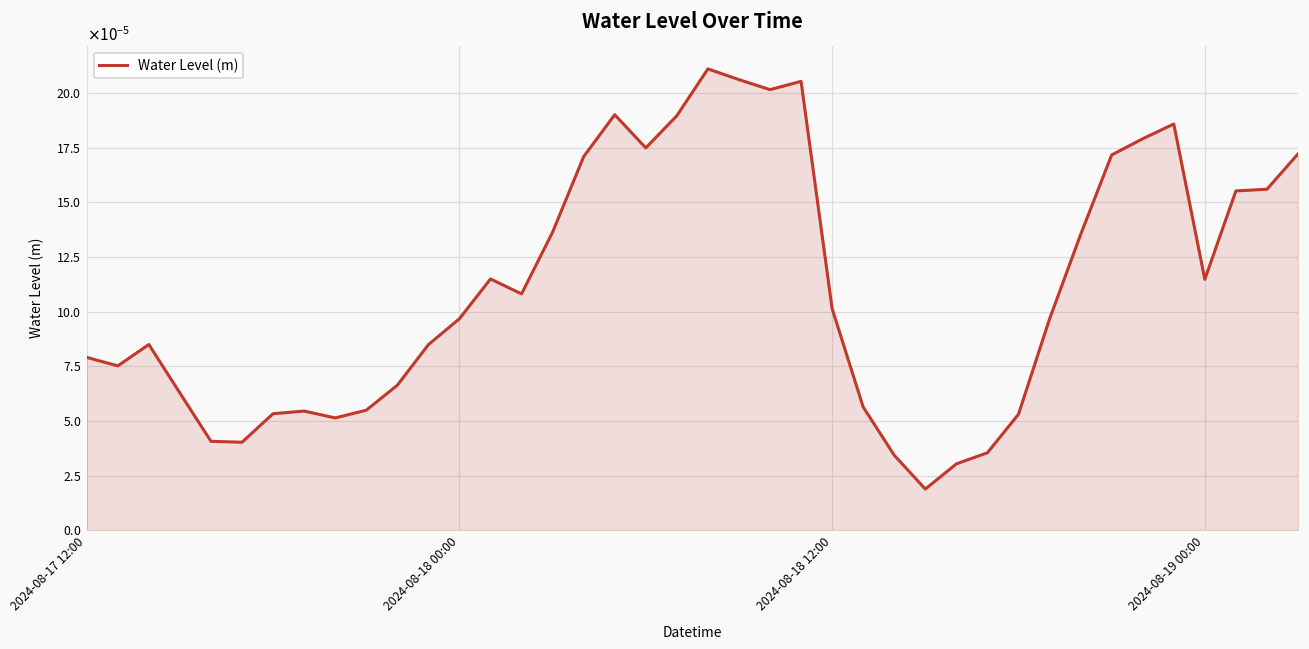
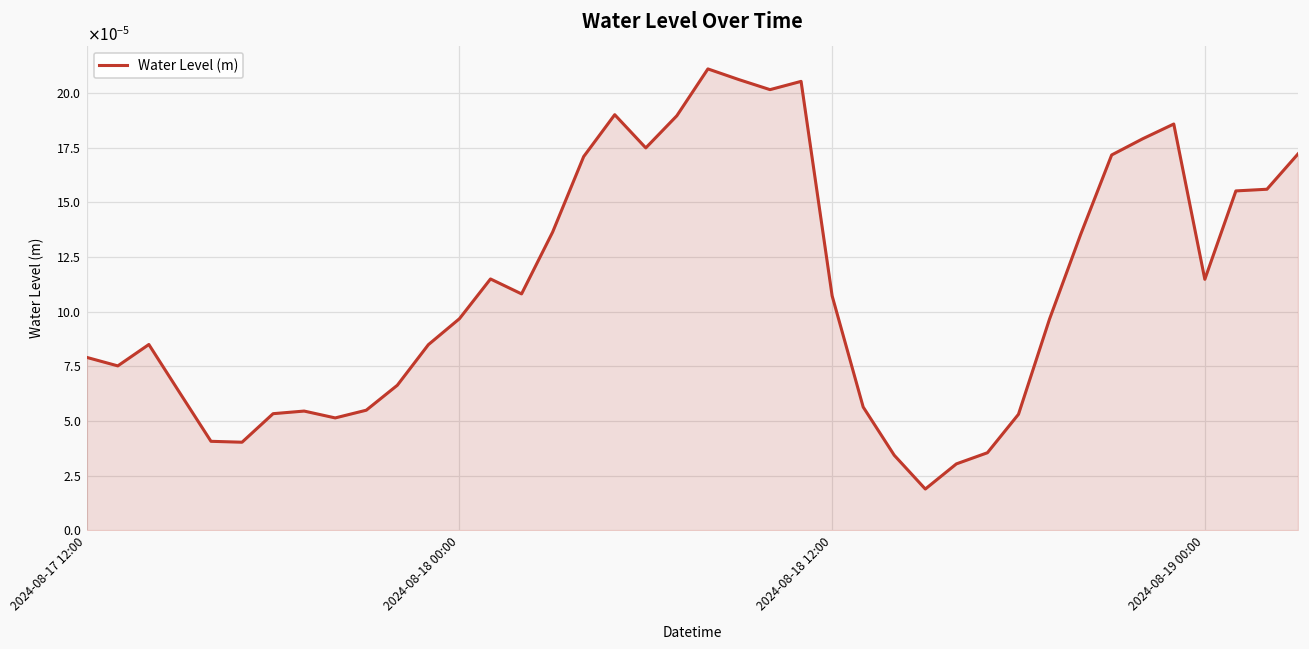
  {
    "2024-08-17 12:00": 0.000079,
    "2024-08-18 00:00": 0.000097,
-   "2024-08-18 12:00": 0.000101,
+   "2024-08-18 12:00": 0.000107,
    "2024-08-19 00:00": 0.000115
  }
